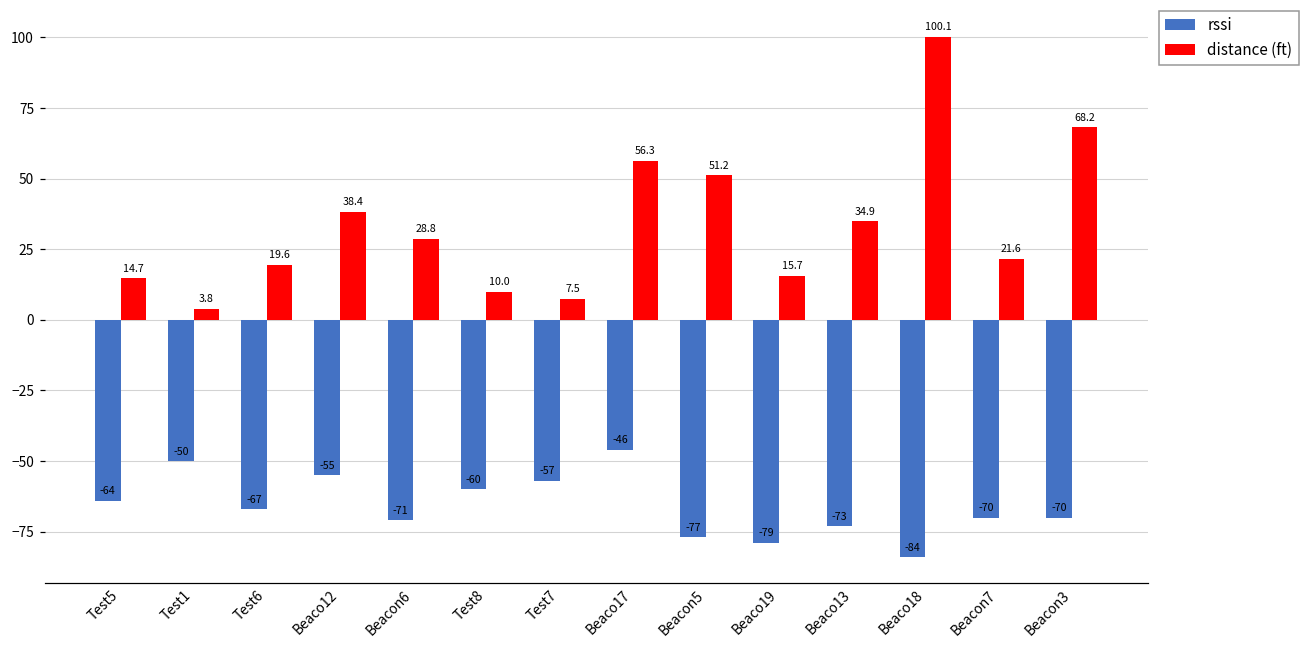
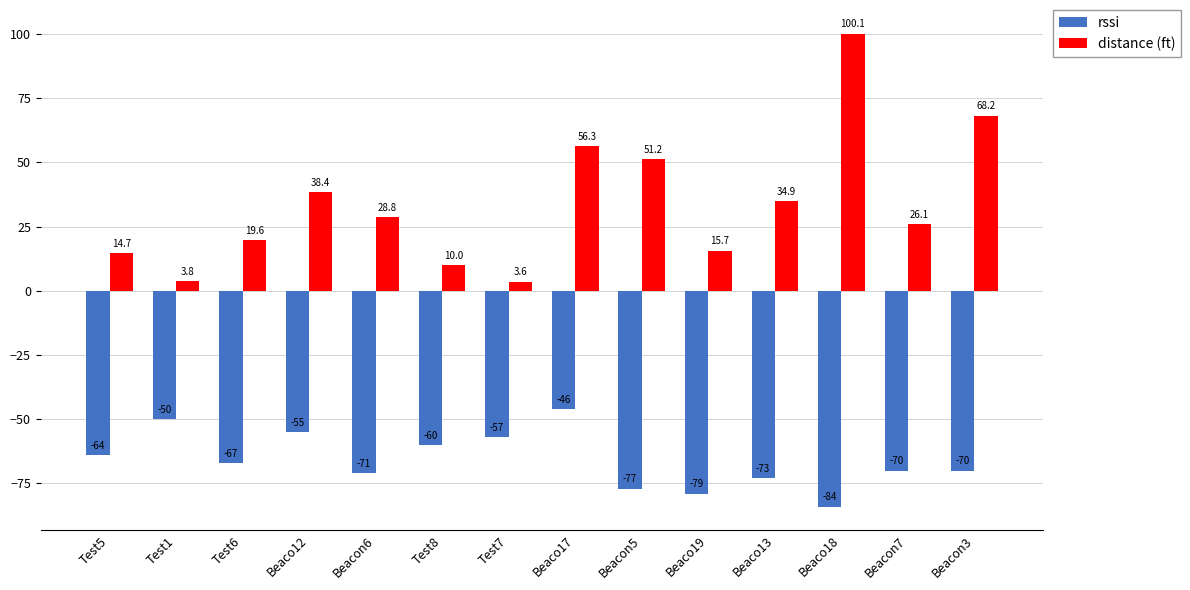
  {
    "rssi": {
      "Test5": -64,
      "Test1": -50,
      "Test6": -67,
      "Beaco12": -55,
      "Beacon6": -71,
      "Test8": -60,
      "Test7": -57,
      "Beaco17": -46,
      "Beacon5": -77,
      "Beaco19": -79,
      "Beaco13": -73,
      "Beaco18": -84,
      "Beacon7": -70,
      "Beacon3": -70
    },
    "distance (ft)": {
      "Test5": 14.7,
      "Test1": 3.8,
      "Test6": 19.6,
      "Beaco12": 38.4,
      "Beacon6": 28.8,
      "Test8": 10.0,
-     "Test7": 7.5,
+     "Test7": 3.6,
      "Beaco17": 56.3,
      "Beacon5": 51.2,
      "Beaco19": 15.7,
      "Beaco13": 34.9,
      "Beaco18": 100.1,
-     "Beacon7": 21.6,
+     "Beacon7": 26.1,
      "Beacon3": 68.2
    }
  }
